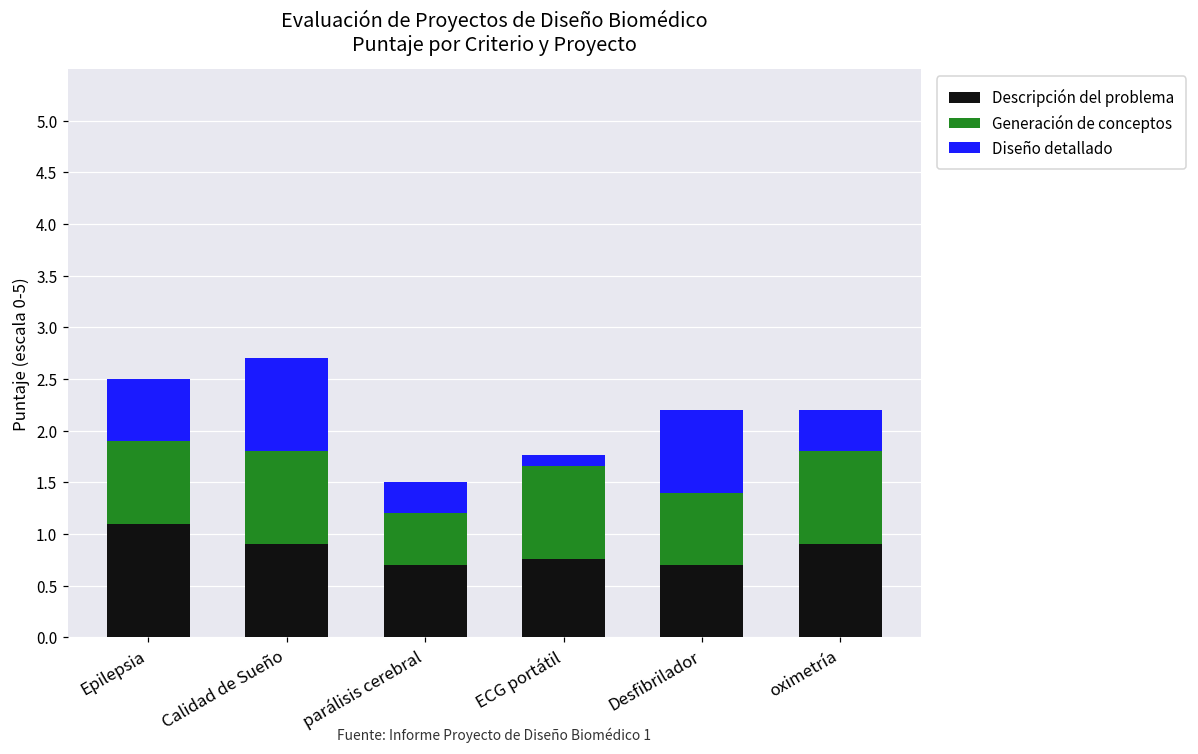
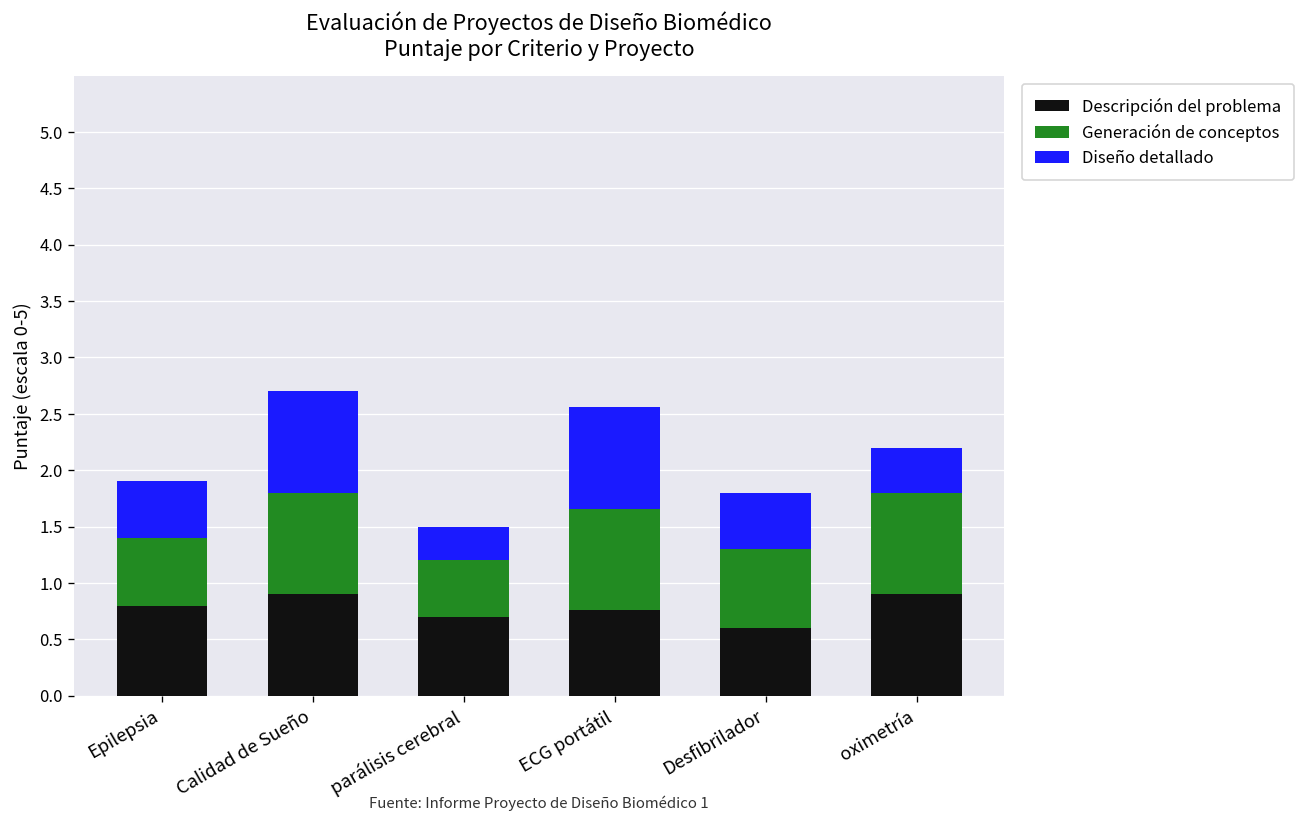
  {
    "Descripción del problema": {
-     "Epilepsia": 1.1,
+     "Epilepsia": 0.8,
      "Calidad de Sueño": 0.9,
      "parálisis cerebral": 0.7,
      "ECG portátil": 0.8,
-     "Desfibrilador": 0.7,
+     "Desfibrilador": 0.6,
      "oximetría": 0.9
    },
    "Generación de conceptos": {
-     "Epilepsia": 0.8,
+     "Epilepsia": 0.6,
      "Calidad de Sueño": 0.9,
      "parálisis cerebral": 0.5,
      "ECG portátil": 0.9,
      "Desfibrilador": 0.7,
      "oximetría": 0.9
    },
    "Diseño detallado": {
-     "Epilepsia": 0.6,
+     "Epilepsia": 0.5,
      "Calidad de Sueño": 0.9,
      "parálisis cerebral": 0.3,
-     "ECG portátil": 0.1,
-     "Desfibrilador": 0.8,
+     "ECG portátil": 0.9,
+     "Desfibrilador": 0.5,
      "oximetría": 0.4
    }
  }
